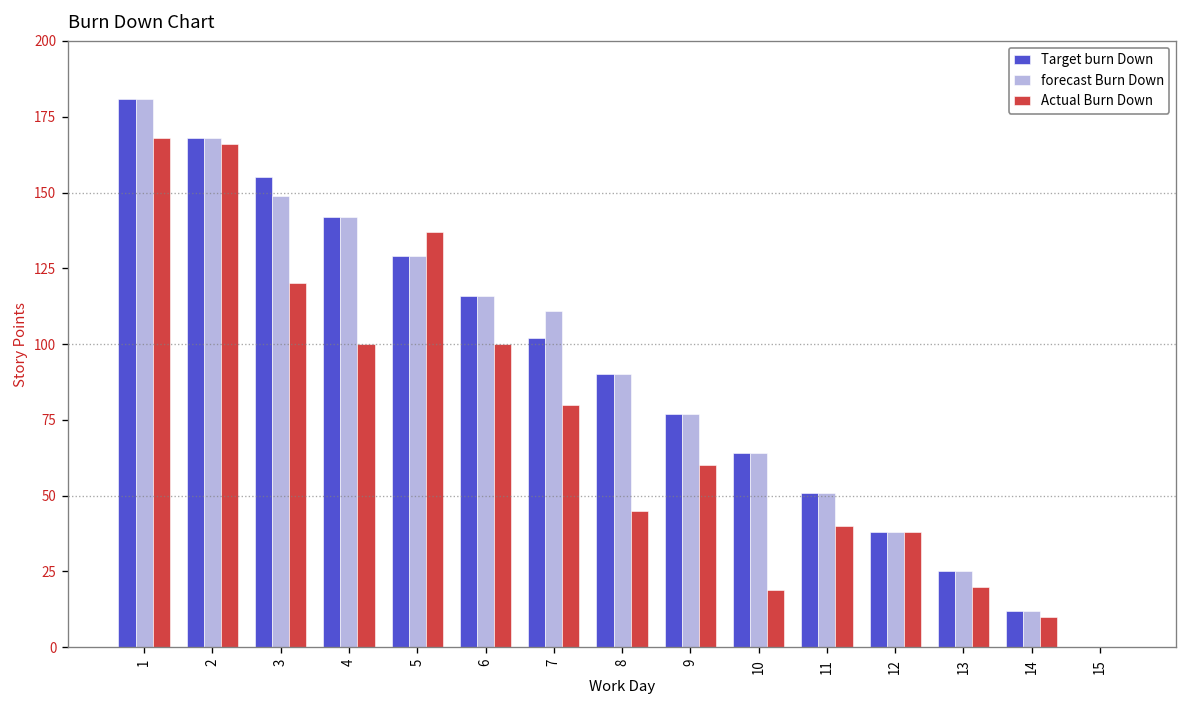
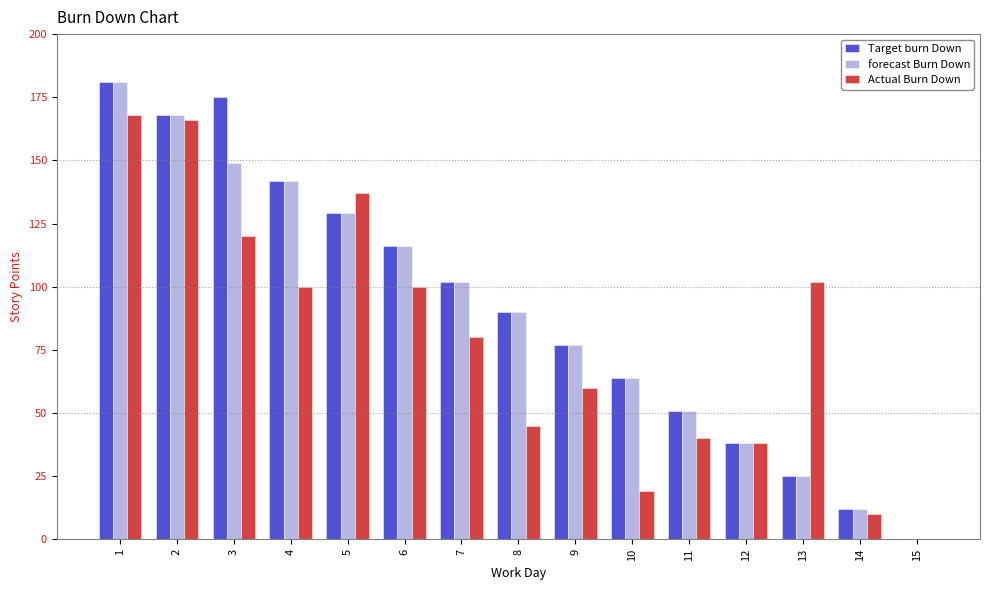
  {
    "Target burn Down": {
      "1": 181,
      "2": 168,
-     "3": 155,
+     "3": 175,
      "4": 142,
      "5": 129,
      "6": 116,
      "7": 102,
      "8": 90,
      "9": 77,
      "10": 64,
      "11": 51,
      "12": 38,
      "13": 25,
      "14": 12,
      "15": 0
    },
    "forecast Burn Down": {
      "1": 181,
      "2": 168,
      "3": 149,
      "4": 142,
      "5": 129,
      "6": 116,
-     "7": 111,
+     "7": 102,
      "8": 90,
      "9": 77,
      "10": 64,
      "11": 51,
      "12": 38,
      "13": 25,
      "14": 12,
      "15": 0
    },
    "Actual Burn Down": {
      "1": 168,
      "2": 166,
      "3": 120,
      "4": 100,
      "5": 137,
      "6": 100,
      "7": 80,
      "8": 45,
      "9": 60,
      "10": 19,
      "11": 40,
      "12": 38,
-     "13": 20,
+     "13": 102,
      "14": 10,
      "15": 0
    }
  }
